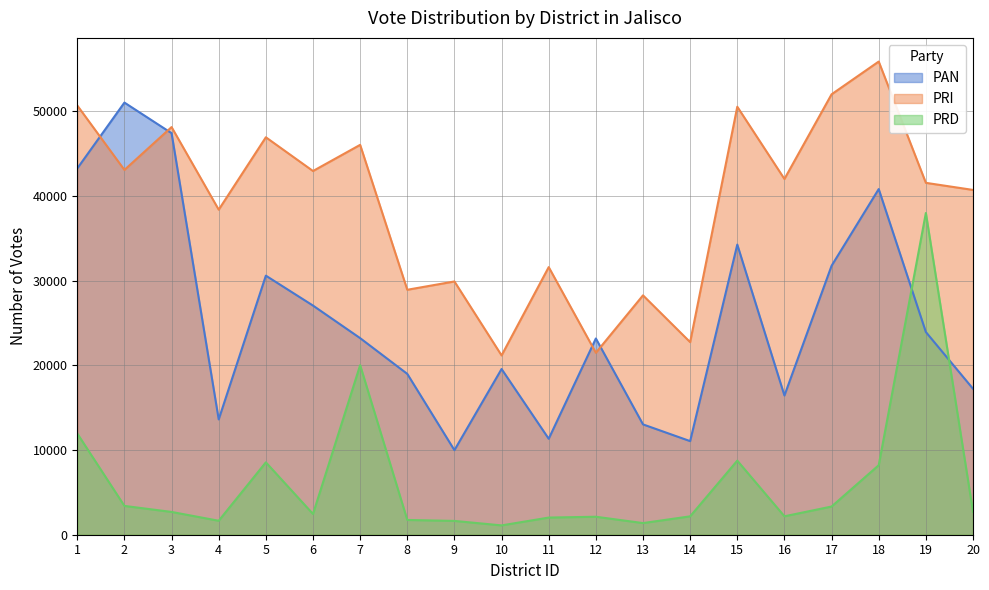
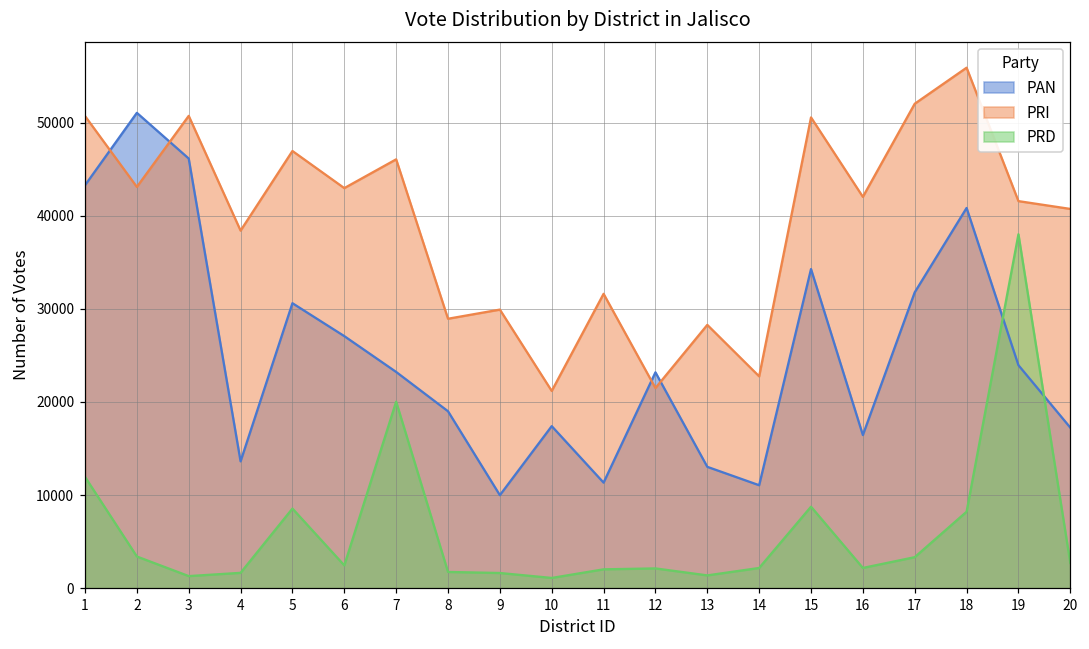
  {
    "PAN": {
      "1": 43000,
      "2": 51000,
-     "3": 47000,
+     "3": 46000,
      "4": 14000,
      "5": 31000,
      "6": 27000,
      "7": 23000,
      "8": 19000,
      "9": 10000,
-     "10": 20000,
+     "10": 17000,
      "11": 11000,
      "12": 23000,
      "13": 13000,
      "14": 11000,
      "15": 34000,
      "16": 16000,
      "17": 32000,
      "18": 41000,
      "19": 24000,
      "20": 17000
    },
    "PRI": {
      "1": 51000,
      "2": 43000,
-     "3": 48000,
+     "3": 51000,
      "4": 38000,
      "5": 47000,
      "6": 43000,
      "7": 46000,
      "8": 29000,
      "9": 30000,
      "10": 21000,
      "11": 32000,
      "12": 21000,
      "13": 28000,
      "14": 23000,
      "15": 51000,
      "16": 42000,
      "17": 52000,
      "18": 56000,
      "19": 42000,
      "20": 41000
    },
    "PRD": {
      "1": 12000,
      "2": 3000,
-     "3": 3000,
+     "3": 1000,
      "4": 2000,
      "5": 9000,
      "6": 2000,
      "7": 20000,
      "8": 2000,
      "9": 2000,
      "10": 1000,
      "11": 2000,
      "12": 2000,
      "13": 1000,
      "14": 2000,
      "15": 9000,
      "16": 2000,
      "17": 3000,
      "18": 8000,
      "19": 38000,
      "20": 3000
    }
  }
